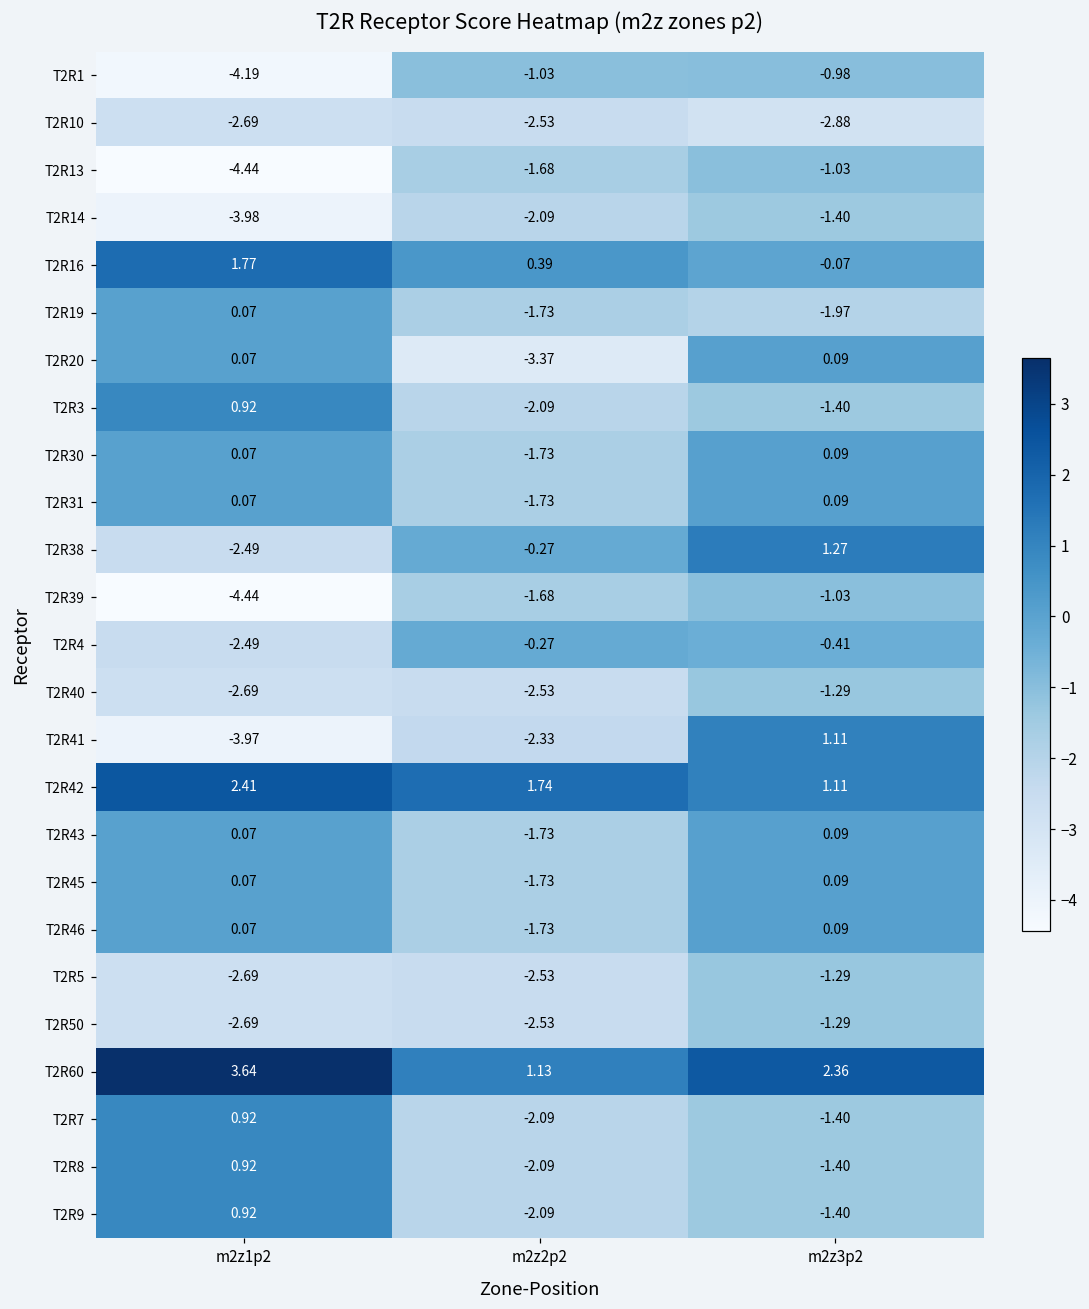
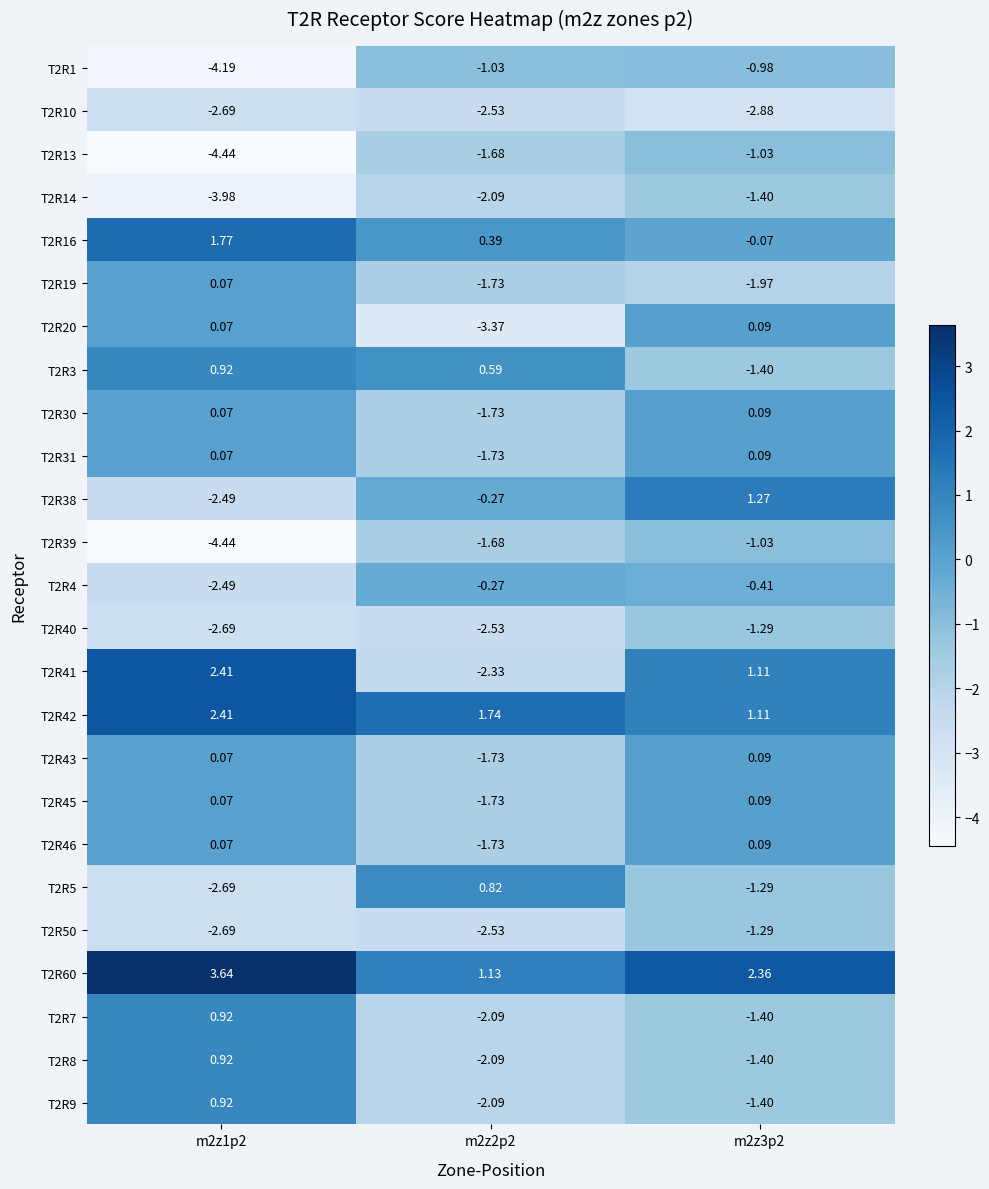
  {
    "T2R1": {
      "m2z1p2": -4.19,
      "m2z2p2": -1.03,
      "m2z3p2": -0.98
    },
    "T2R10": {
      "m2z1p2": -2.69,
      "m2z2p2": -2.53,
      "m2z3p2": -2.88
    },
    "T2R13": {
      "m2z1p2": -4.44,
      "m2z2p2": -1.68,
      "m2z3p2": -1.03
    },
    "T2R14": {
      "m2z1p2": -3.98,
      "m2z2p2": -2.09,
      "m2z3p2": -1.40
    },
    "T2R16": {
      "m2z1p2": 1.77,
      "m2z2p2": 0.39,
      "m2z3p2": -0.07
    },
    "T2R19": {
      "m2z1p2": 0.07,
      "m2z2p2": -1.73,
      "m2z3p2": -1.97
    },
    "T2R20": {
      "m2z1p2": 0.07,
      "m2z2p2": -3.37,
      "m2z3p2": 0.09
    },
    "T2R3": {
      "m2z1p2": 0.92,
-     "m2z2p2": -2.09,
+     "m2z2p2": 0.59,
      "m2z3p2": -1.40
    },
    "T2R30": {
      "m2z1p2": 0.07,
      "m2z2p2": -1.73,
      "m2z3p2": 0.09
    },
    "T2R31": {
      "m2z1p2": 0.07,
      "m2z2p2": -1.73,
      "m2z3p2": 0.09
    },
    "T2R38": {
      "m2z1p2": -2.49,
      "m2z2p2": -0.27,
      "m2z3p2": 1.27
    },
    "T2R39": {
      "m2z1p2": -4.44,
      "m2z2p2": -1.68,
      "m2z3p2": -1.03
    },
    "T2R4": {
      "m2z1p2": -2.49,
      "m2z2p2": -0.27,
      "m2z3p2": -0.41
    },
    "T2R40": {
      "m2z1p2": -2.69,
      "m2z2p2": -2.53,
      "m2z3p2": -1.29
    },
    "T2R41": {
-     "m2z1p2": -3.97,
+     "m2z1p2": 2.41,
      "m2z2p2": -2.33,
      "m2z3p2": 1.11
    },
    "T2R42": {
      "m2z1p2": 2.41,
      "m2z2p2": 1.74,
      "m2z3p2": 1.11
    },
    "T2R43": {
      "m2z1p2": 0.07,
      "m2z2p2": -1.73,
      "m2z3p2": 0.09
    },
    "T2R45": {
      "m2z1p2": 0.07,
      "m2z2p2": -1.73,
      "m2z3p2": 0.09
    },
    "T2R46": {
      "m2z1p2": 0.07,
      "m2z2p2": -1.73,
      "m2z3p2": 0.09
    },
    "T2R5": {
      "m2z1p2": -2.69,
-     "m2z2p2": -2.53,
+     "m2z2p2": 0.82,
      "m2z3p2": -1.29
    },
    "T2R50": {
      "m2z1p2": -2.69,
      "m2z2p2": -2.53,
      "m2z3p2": -1.29
    },
    "T2R60": {
      "m2z1p2": 3.64,
      "m2z2p2": 1.13,
      "m2z3p2": 2.36
    },
    "T2R7": {
      "m2z1p2": 0.92,
      "m2z2p2": -2.09,
      "m2z3p2": -1.40
    },
    "T2R8": {
      "m2z1p2": 0.92,
      "m2z2p2": -2.09,
      "m2z3p2": -1.40
    },
    "T2R9": {
      "m2z1p2": 0.92,
      "m2z2p2": -2.09,
      "m2z3p2": -1.40
    }
  }
